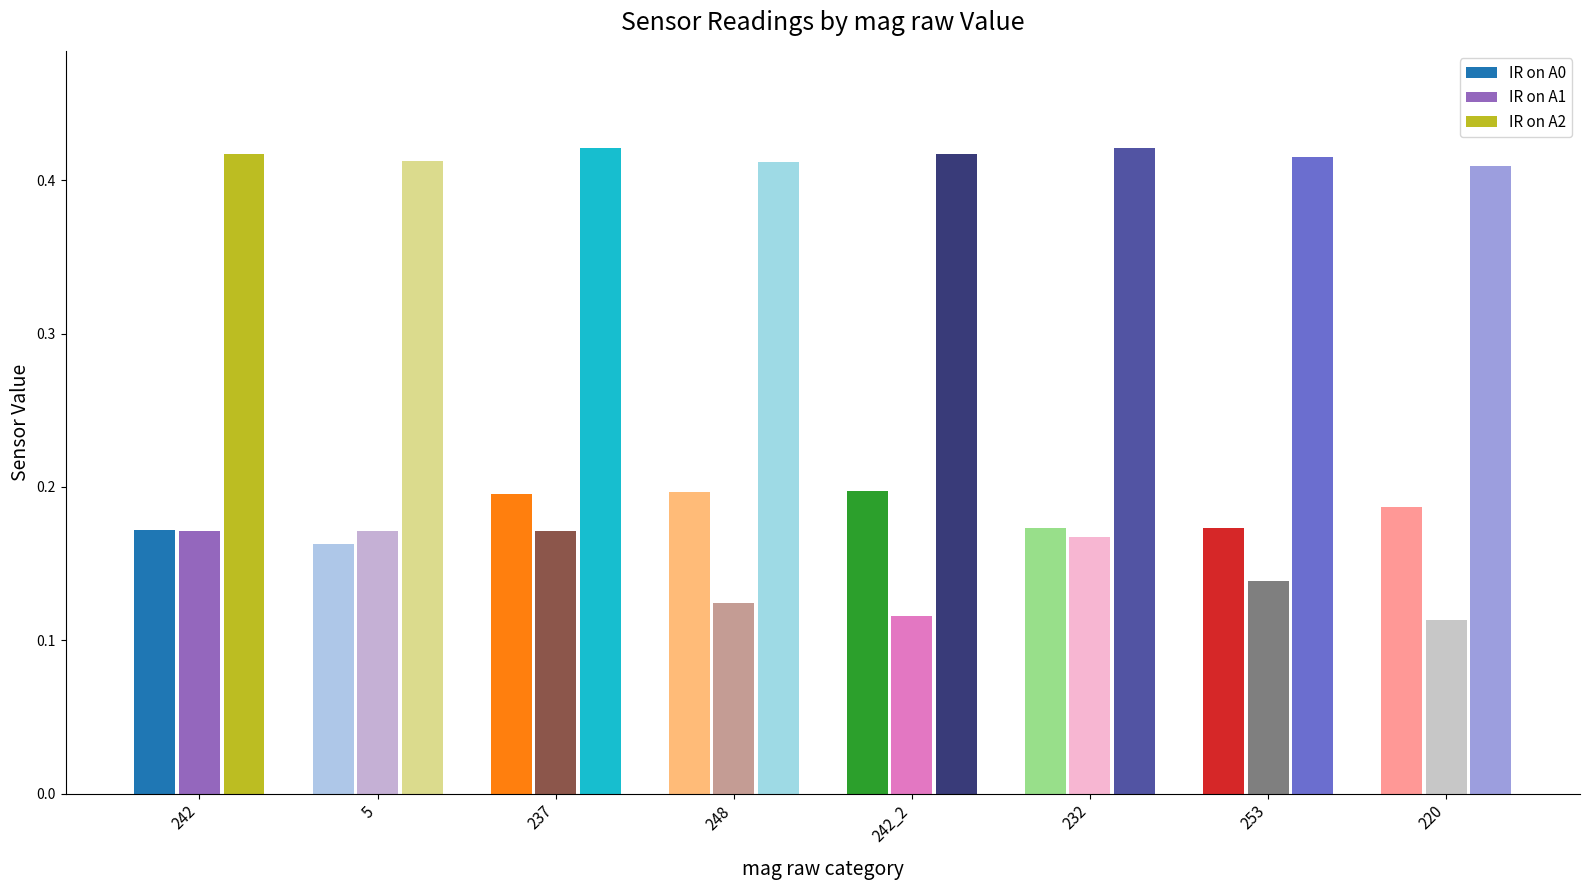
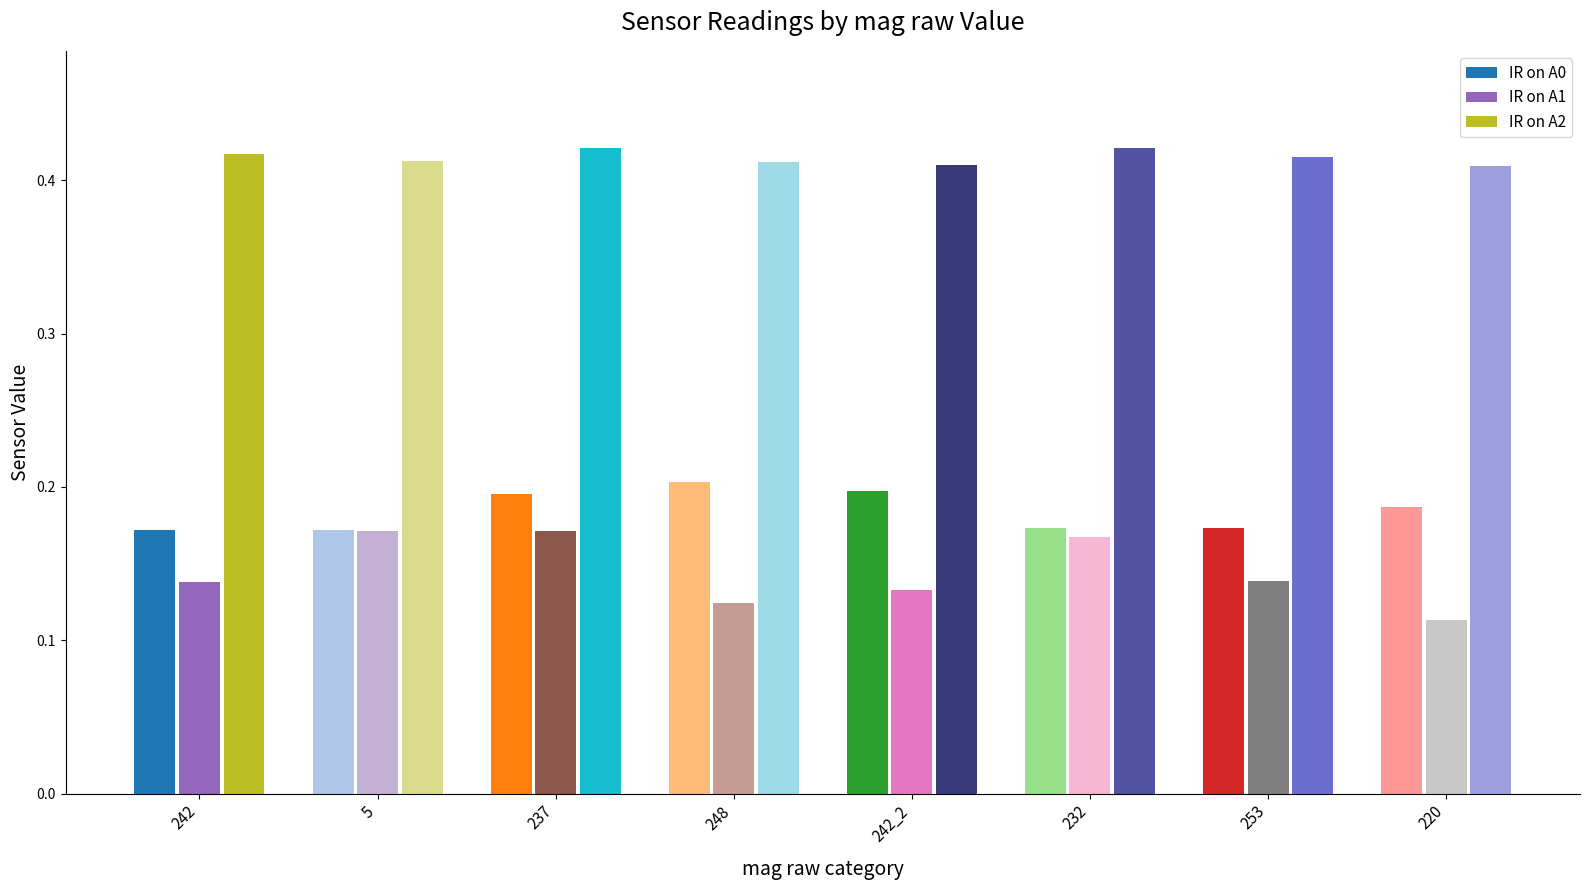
  {
    "IR on A0": {
      "242": 0.172,
-     "5": 0.163,
+     "5": 0.172,
      "237": 0.196,
-     "248": 0.197,
+     "248": 0.203,
      "242_2": 0.197,
      "232": 0.173,
      "253": 0.173,
      "220": 0.187
    },
    "IR on A1": {
-     "242": 0.171,
+     "242": 0.138,
      "5": 0.171,
      "237": 0.171,
      "248": 0.124,
-     "242_2": 0.116,
+     "242_2": 0.133,
      "232": 0.167,
      "253": 0.139,
      "220": 0.113
    },
    "IR on A2": {
      "242": 0.417,
      "5": 0.413,
      "237": 0.421,
      "248": 0.412,
-     "242_2": 0.417,
+     "242_2": 0.410,
      "232": 0.421,
      "253": 0.415,
      "220": 0.410
    }
  }
